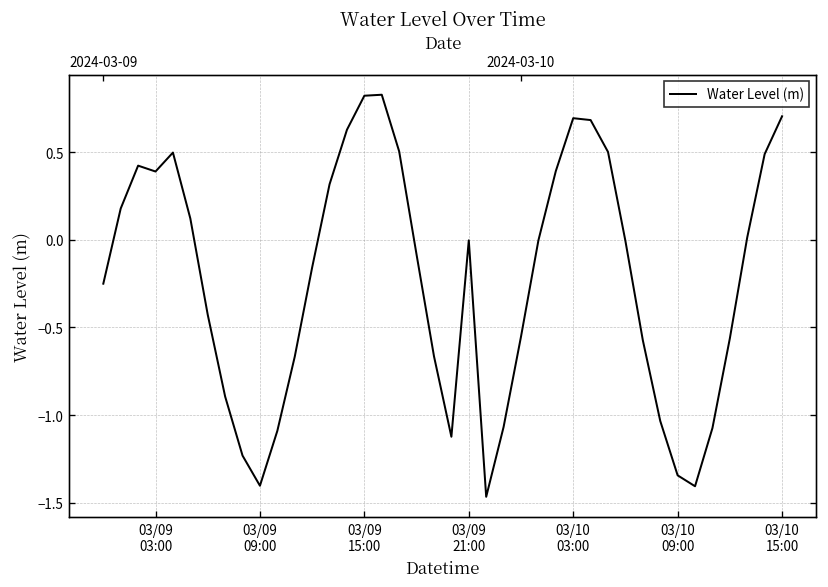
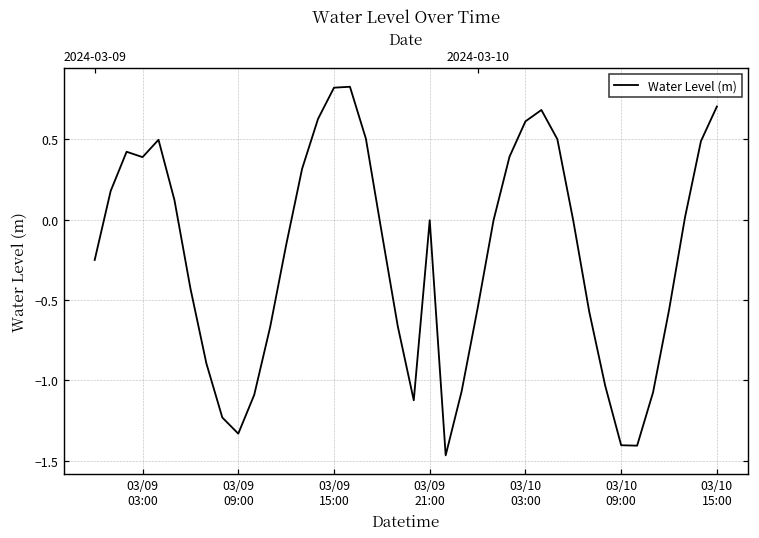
  {
    "2024-03-09": -0.25,
    "03/09 03:00": 0.39,
-   "03/09 09:00": -1.40,
+   "03/09 09:00": -1.33,
    "03/09 15:00": 0.82,
    "03/09 21:00": 0.00,
    "2024-03-10": -0.55,
-   "03/10 03:00": 0.69,
-   "03/10 09:00": -1.34,
+   "03/10 03:00": 0.61,
+   "03/10 09:00": -1.40,
    "03/10 15:00": 0.70
  }
